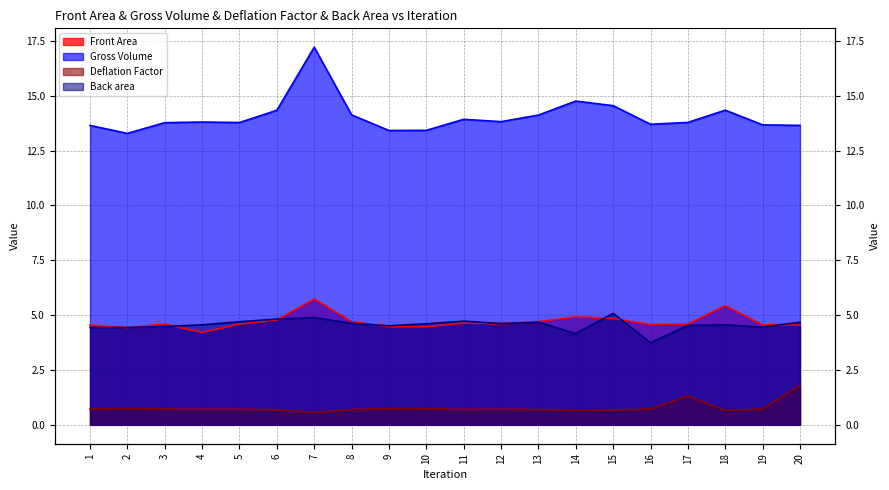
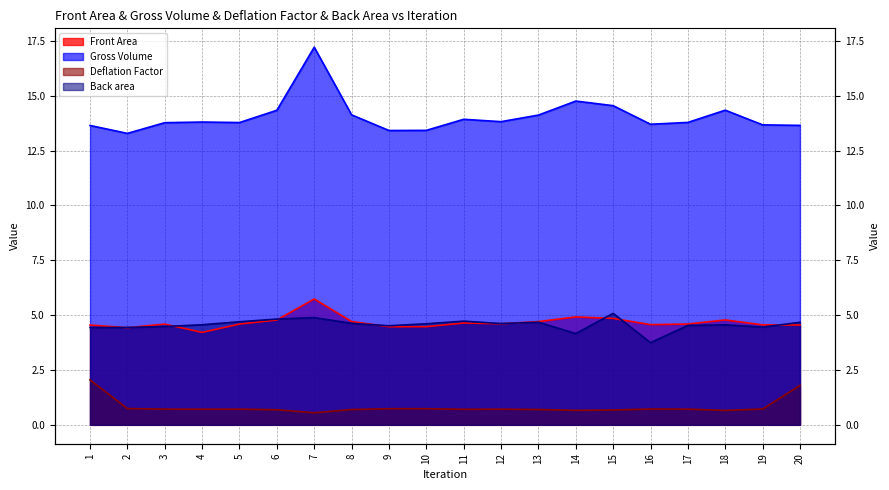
  {
    "Front Area": {
      "4": 4.2,
      "7": 5.7,
      "10": 4.5,
      "14": 4.9,
      "15": 4.8,
      "16": 4.6,
-     "18": 5.4,
+     "18": 4.8,
      "20": 4.5
    },
    "Gross Volume": {
      "1": 13.6,
      "2": 13.3,
      "3": 13.8,
      "4": 13.8,
      "5": 13.8,
      "6": 14.3,
      "7": 17.2,
      "8": 14.1,
      "9": 13.4,
      "10": 13.4,
      "11": 13.9,
      "12": 13.8,
      "13": 14.1,
      "14": 14.8,
      "15": 14.5,
      "16": 13.7,
      "17": 13.8,
      "18": 14.3,
      "19": 13.7,
      "20": 13.6
    },
    "Deflation Factor": {
-     "1": 0.7,
+     "1": 2.0,
      "2": 0.7,
      "3": 0.7,
      "4": 0.7,
      "5": 0.7,
      "6": 0.7,
      "7": 0.6,
      "8": 0.7,
      "9": 0.7,
      "10": 0.7,
      "11": 0.7,
      "12": 0.7,
      "13": 0.7,
      "14": 0.7,
      "15": 0.7,
      "16": 0.7,
-     "17": 1.3,
+     "17": 0.7,
      "18": 0.7,
      "19": 0.7,
      "20": 1.8
    },
    "Back area": {
      "4": 4.6,
      "7": 4.9,
      "10": 4.6,
      "14": 4.2,
      "15": 5.1,
      "16": 3.7,
      "18": 4.6,
      "20": 4.7
    }
  }
